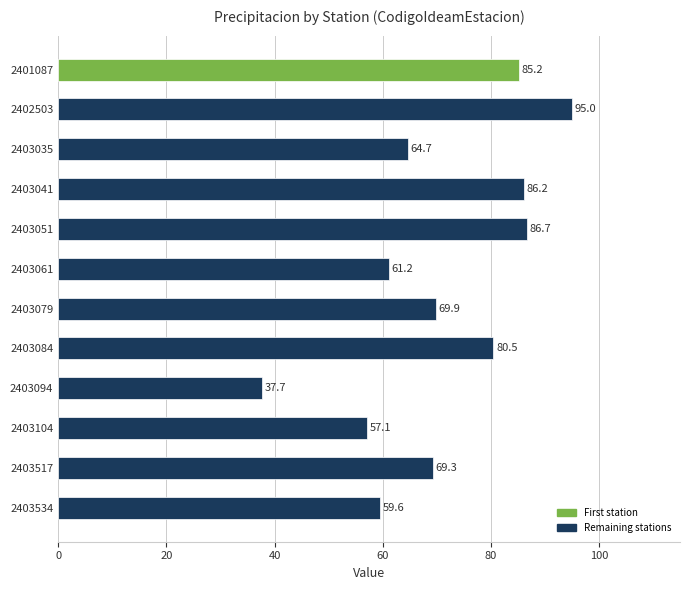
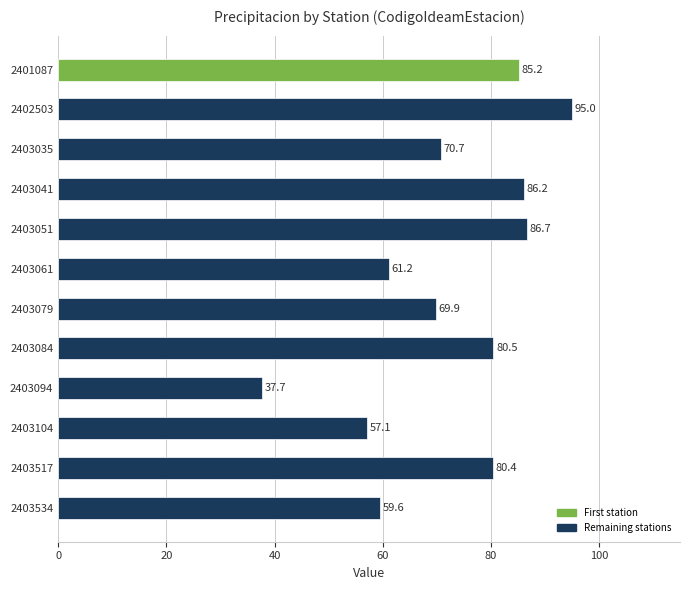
  {
    "2401087": 85.2,
    "2402503": 95.0,
-   "2403035": 64.7,
+   "2403035": 70.7,
    "2403041": 86.2,
    "2403051": 86.7,
    "2403061": 61.2,
    "2403079": 69.9,
    "2403084": 80.5,
    "2403094": 37.7,
    "2403104": 57.1,
-   "2403517": 69.3,
+   "2403517": 80.4,
    "2403534": 59.6
  }
